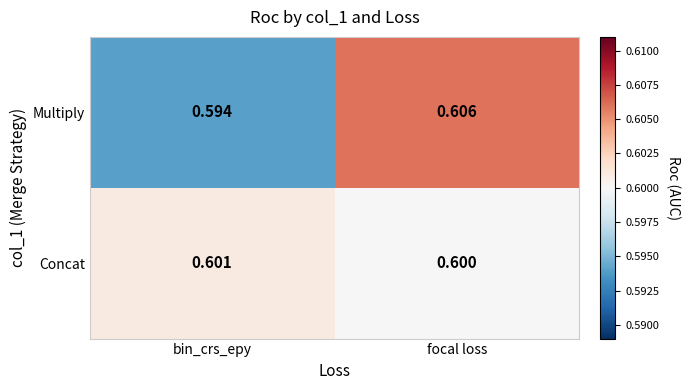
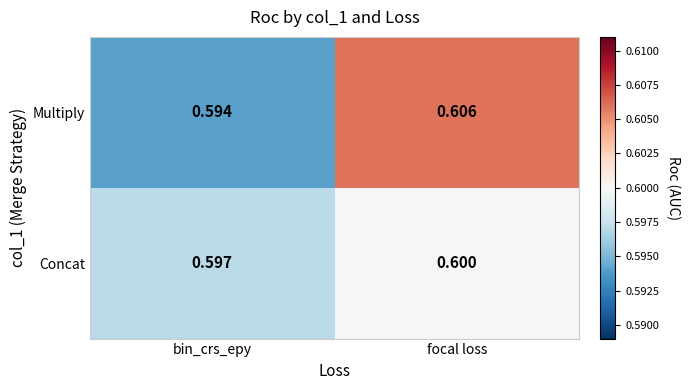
  {
    "Multiply": {
      "bin_crs_epy": 0.594,
      "focal loss": 0.606
    },
    "Concat": {
-     "bin_crs_epy": 0.601,
+     "bin_crs_epy": 0.597,
      "focal loss": 0.600
    }
  }
